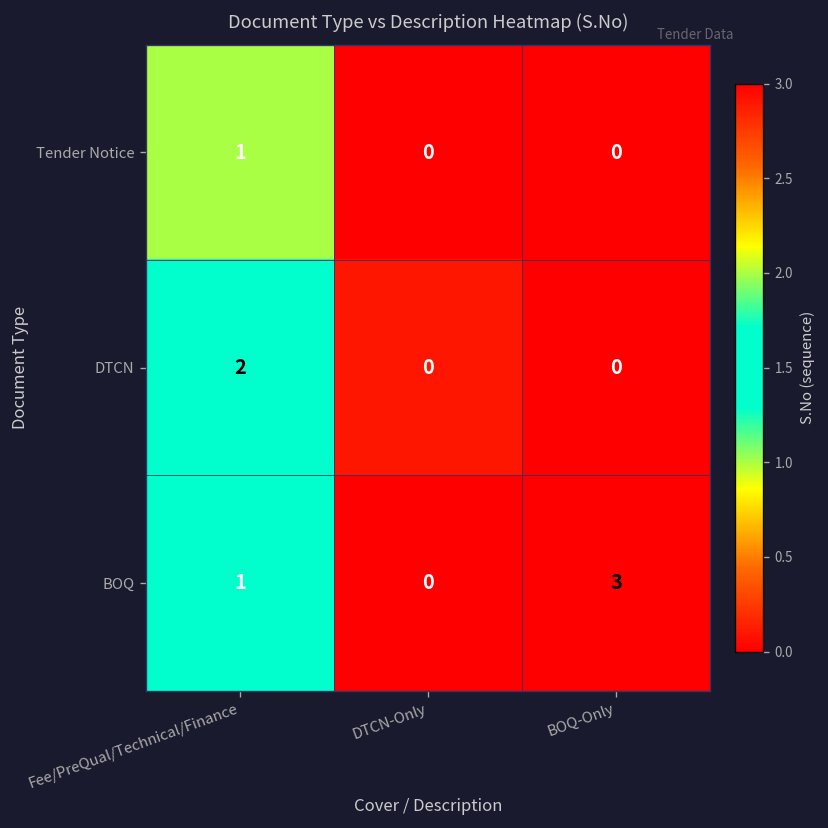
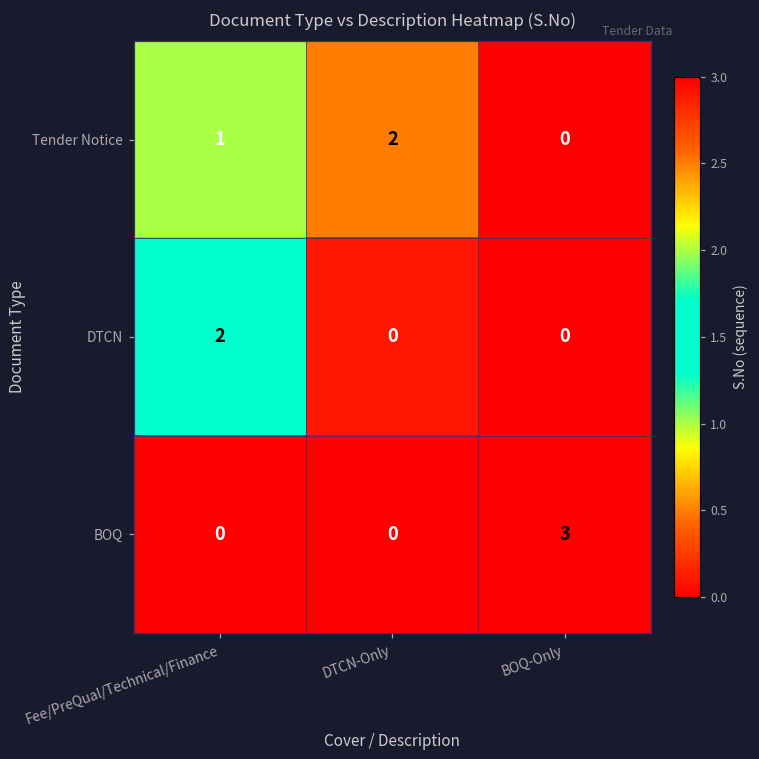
  {
    "Tender Notice": {
      "Fee/PreQual/Technical/Finance": 1,
-     "DTCN-Only": 0,
+     "DTCN-Only": 2,
      "BOQ-Only": 0
    },
    "DTCN": {
      "Fee/PreQual/Technical/Finance": 2,
      "DTCN-Only": 0,
      "BOQ-Only": 0
    },
    "BOQ": {
-     "Fee/PreQual/Technical/Finance": 1,
+     "Fee/PreQual/Technical/Finance": 0,
      "DTCN-Only": 0,
      "BOQ-Only": 3
    }
  }
